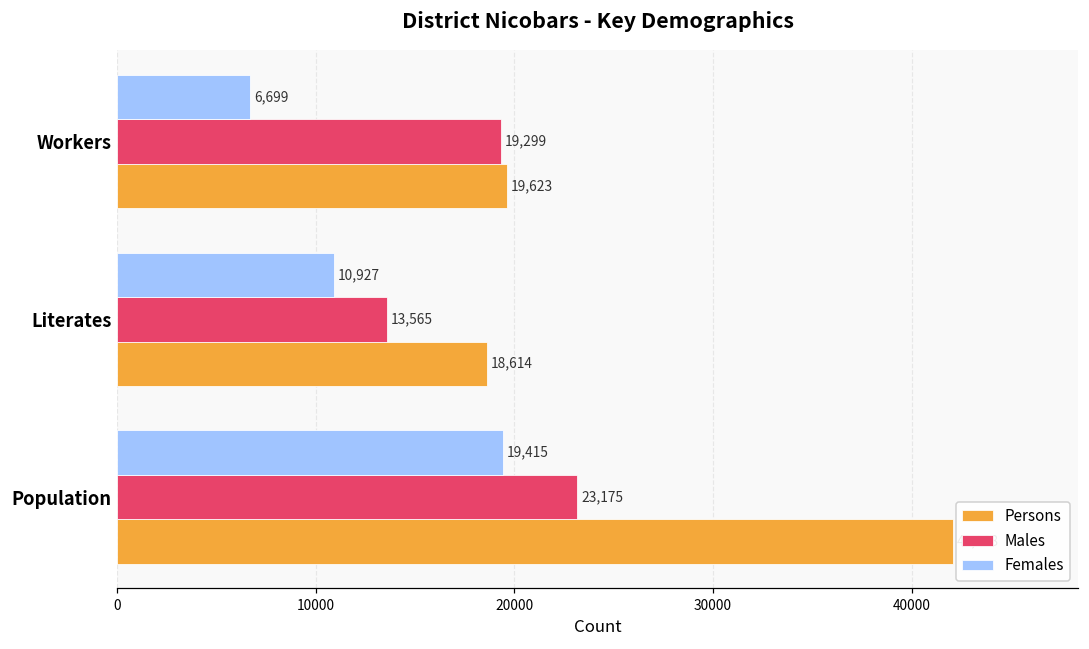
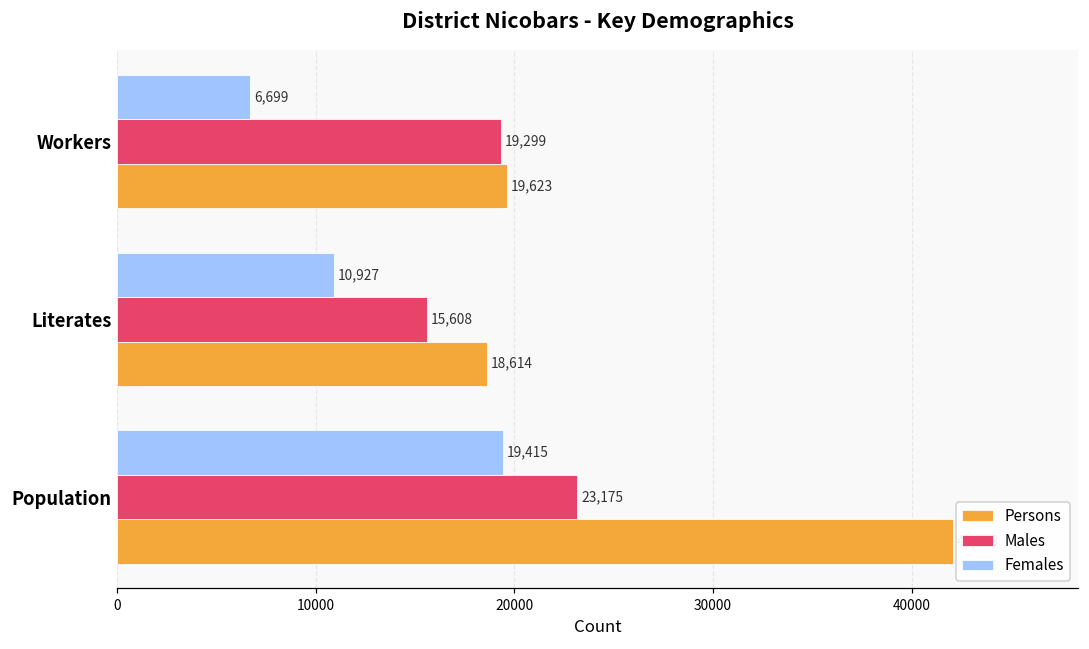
  {
    "Persons": {
      "Workers": "19,623",
      "Literates": "18,614"
    },
    "Males": {
      "Workers": "19,299",
-     "Literates": "13,565",
+     "Literates": "15,608",
      "Population": "23,175"
    },
    "Females": {
      "Workers": "6,699",
      "Literates": "10,927",
      "Population": "19,415"
    }
  }
